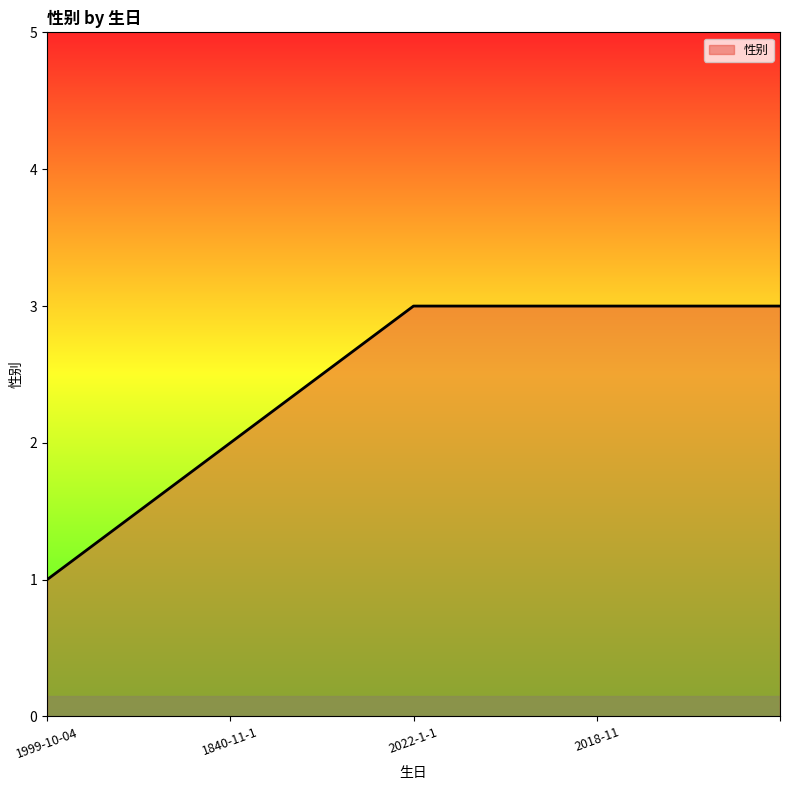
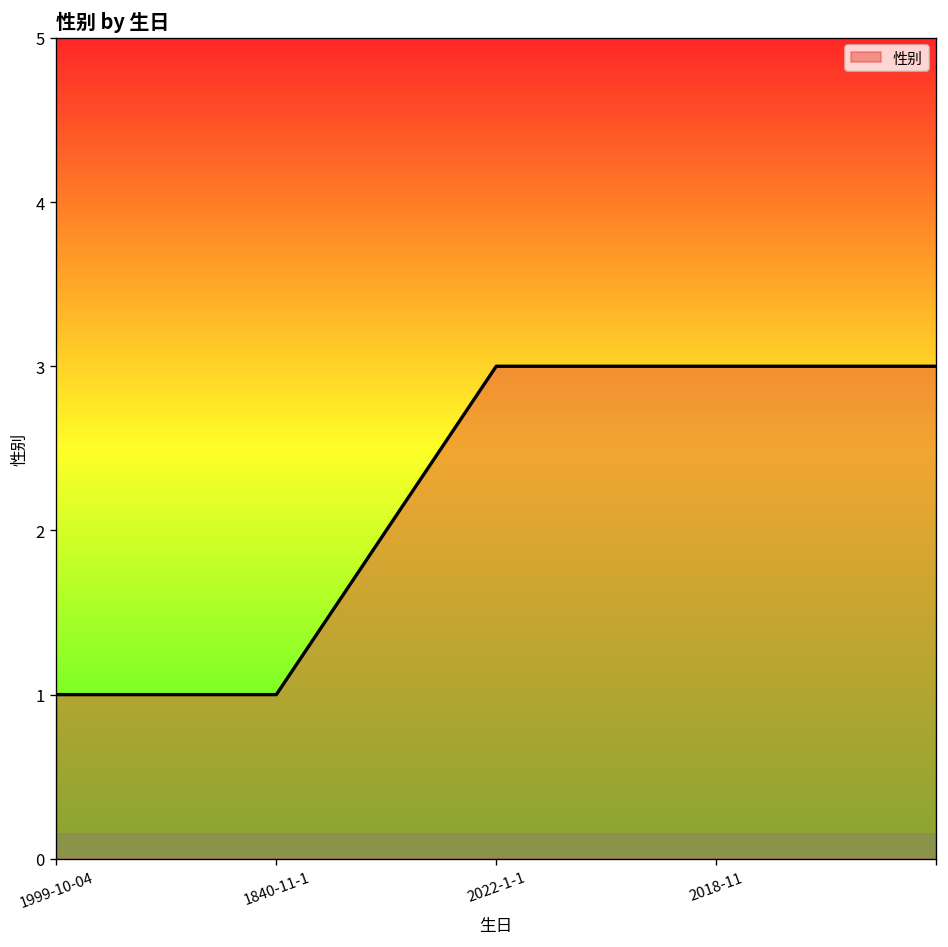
  {
    "1999-10-04": 1,
-   "1840-11-1": 2,
+   "1840-11-1": 1,
    "2022-1-1": 3,
    "2018-11": 3
  }
